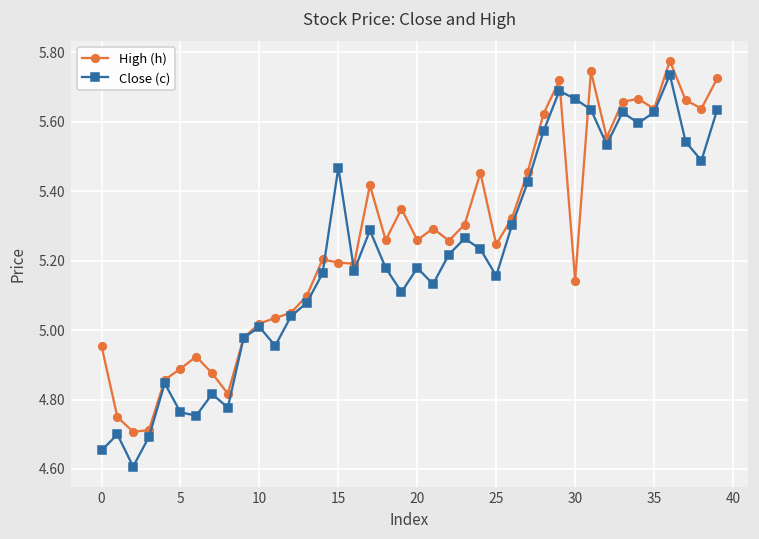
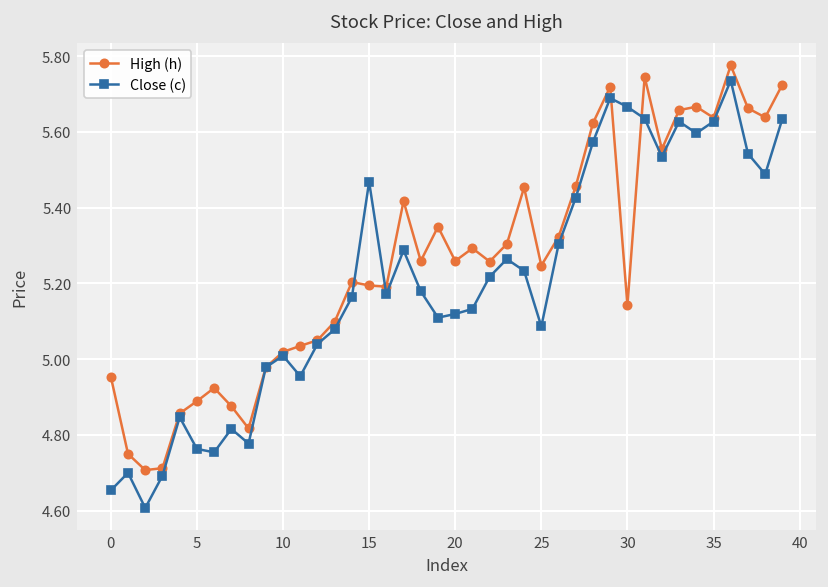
  {
    "High (h)": {
      "0": 4.95,
      "5": 4.89,
      "10": 5.02,
      "15": 5.19,
      "20": 5.26,
      "25": 5.25,
      "30": 5.14,
      "35": 5.64
    },
    "Close (c)": {
      "0": 4.65,
      "5": 4.76,
      "10": 5.01,
      "15": 5.47,
-     "20": 5.18,
-     "25": 5.16,
+     "20": 5.12,
+     "25": 5.09,
      "30": 5.67,
      "35": 5.63
    }
  }
